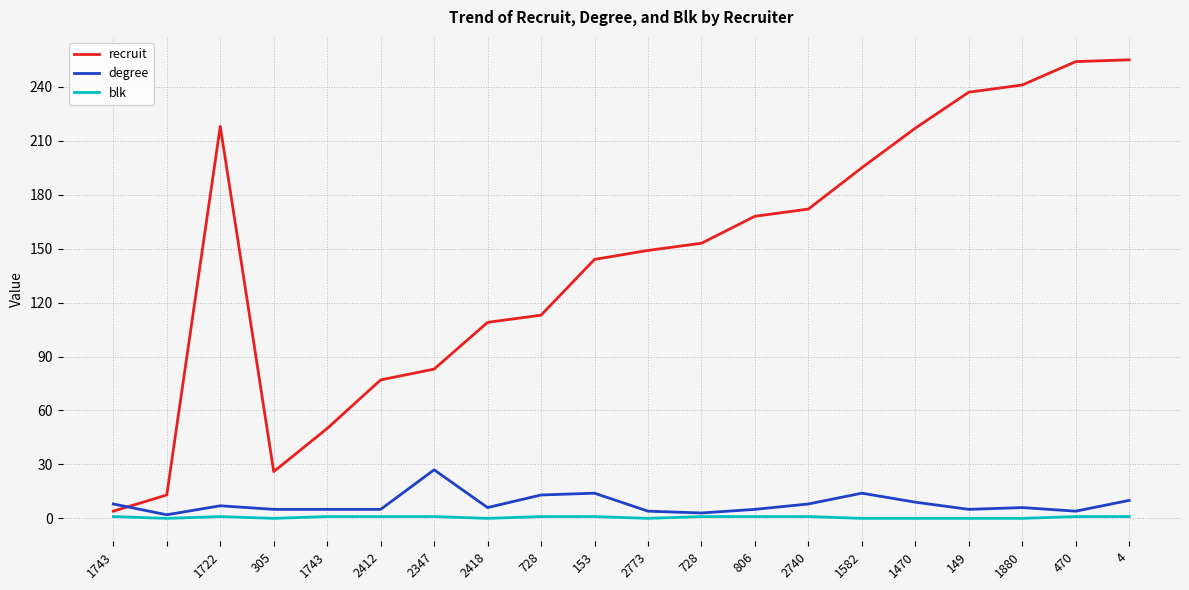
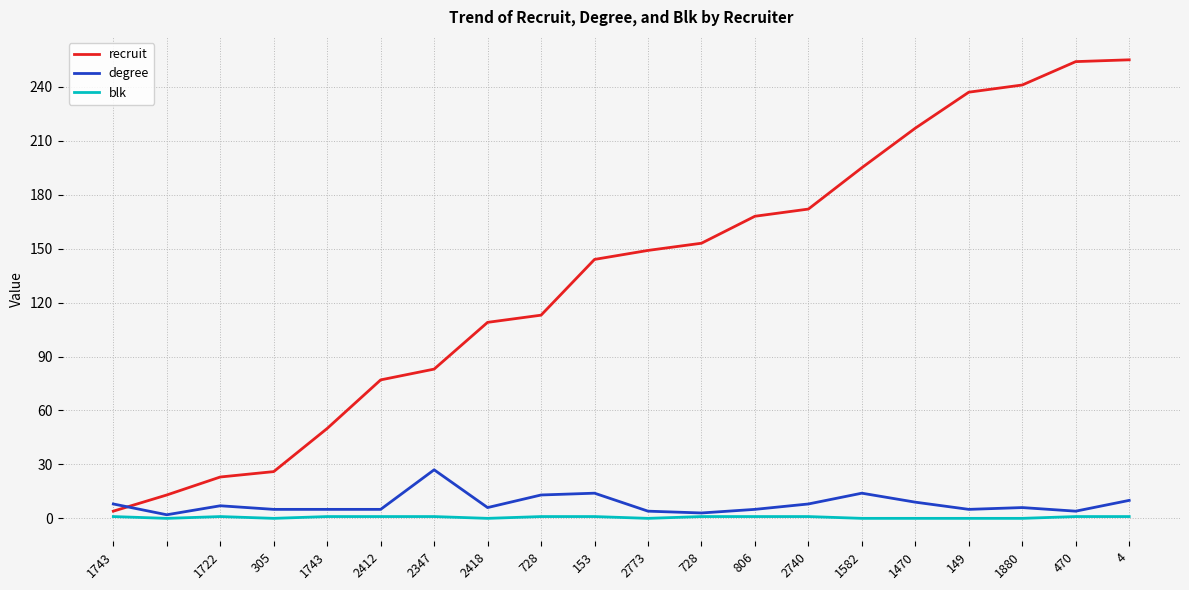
  {
    "recruit": {
-     "1722": 218,
+     "1722": 23,
      "305": 26,
      "2412": 77,
      "2347": 83,
      "2418": 109,
      "153": 144,
      "2773": 149,
      "806": 168,
      "2740": 172,
      "1582": 195,
      "1470": 217,
      "149": 237,
      "1880": 241,
      "470": 254,
      "4": 255
    },
    "degree": {
      "1722": 7,
      "305": 5,
      "2412": 5,
      "2347": 27,
      "2418": 6,
      "153": 14,
      "2773": 4,
      "806": 5,
      "2740": 8,
      "1582": 14,
      "1470": 9,
      "149": 5,
      "1880": 6,
      "470": 4,
      "4": 10
    },
    "blk": {
      "1722": 1,
      "305": 0,
      "2412": 1,
      "2347": 1,
      "2418": 0,
      "153": 1,
      "2773": 0,
      "806": 1,
      "2740": 1,
      "1582": 0,
      "1470": 0,
      "149": 0,
      "1880": 0,
      "470": 1,
      "4": 1
    }
  }
